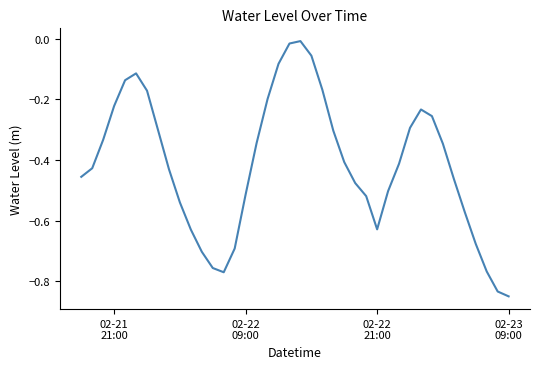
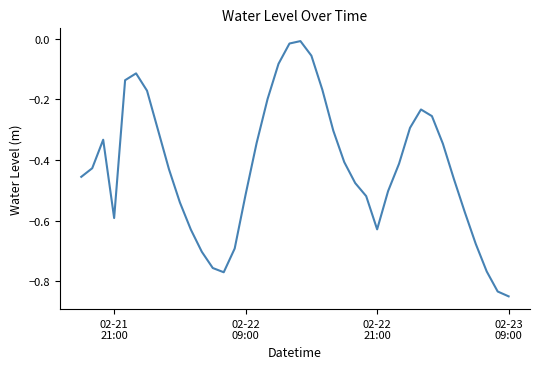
  {
-   "02-21 21:00": -0.22,
+   "02-21 21:00": -0.59,
    "02-22 09:00": -0.51,
    "02-22 21:00": -0.63,
    "02-23 09:00": -0.85
  }
